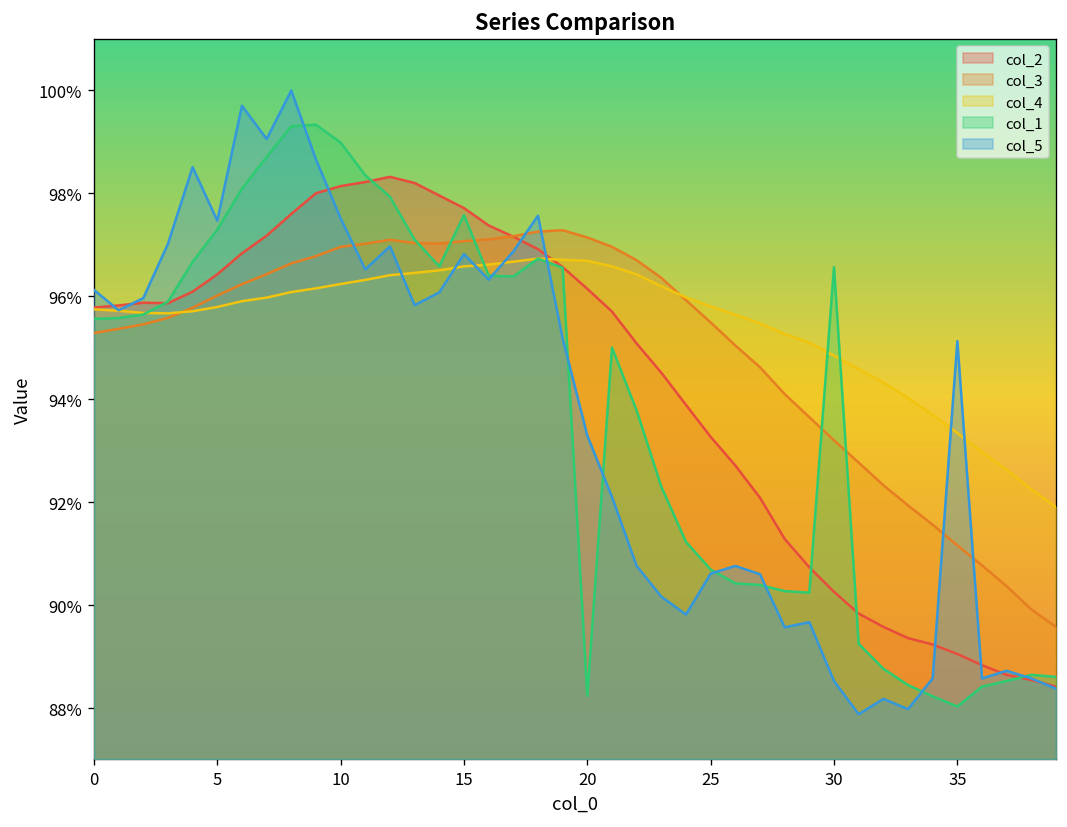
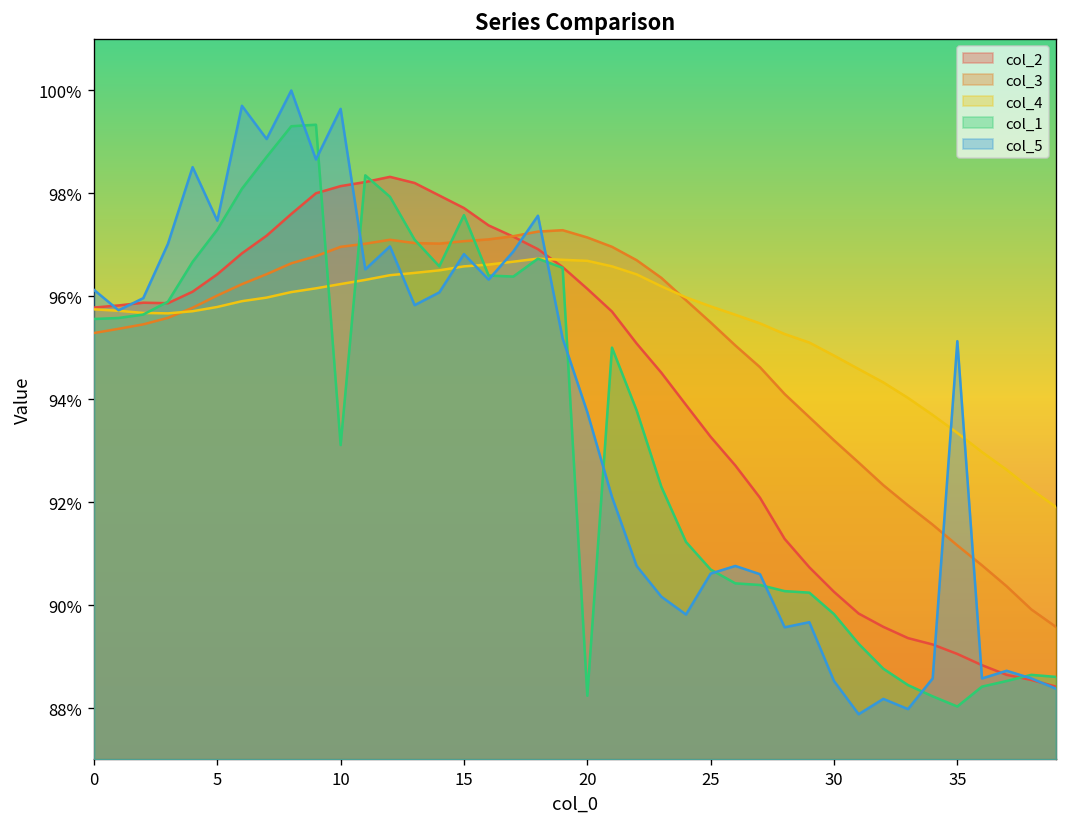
  {
    "col_1": {
      "0": "95.6%",
      "5": "97.3%",
-     "10": "99.0%",
+     "10": "93.1%",
      "15": "97.6%",
      "20": "88.2%",
      "25": "90.7%",
-     "30": "96.6%",
+     "30": "89.8%",
      "35": "88.0%"
    },
    "col_5": {
      "0": "96.1%",
      "5": "97.5%",
-     "10": "97.5%",
+     "10": "99.6%",
      "15": "96.8%",
-     "20": "93.3%",
+     "20": "93.7%",
      "25": "90.6%",
      "30": "88.5%",
      "35": "95.1%"
    }
  }
